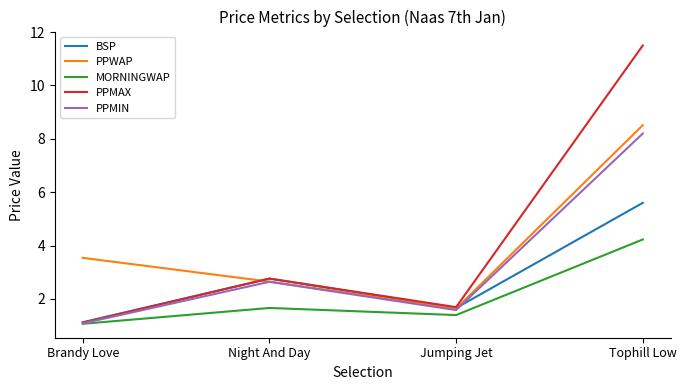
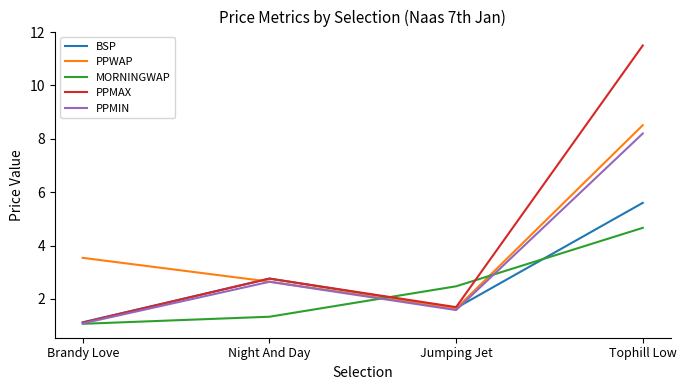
  {
    "BSP": {
      "Tophill Low": 5.6
    },
    "PPWAP": {
      "Brandy Love": 3.5,
      "Tophill Low": 8.5
    },
    "MORNINGWAP": {
-     "Night And Day": 1.7,
-     "Jumping Jet": 1.4,
-     "Tophill Low": 4.2
+     "Night And Day": 1.3,
+     "Jumping Jet": 2.5,
+     "Tophill Low": 4.7
    },
    "PPMAX": {
      "Tophill Low": 11.5
    },
    "PPMIN": {
      "Tophill Low": 8.2
    }
  }
